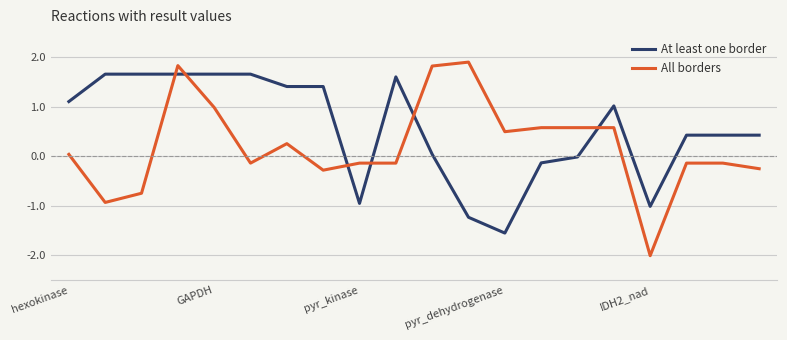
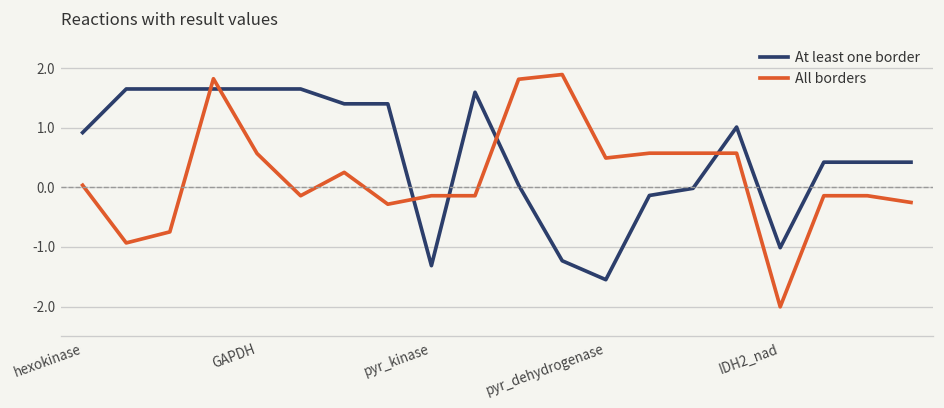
  {
    "At least one border": {
-     "hexokinase": 1.1,
+     "hexokinase": 0.9,
      "GAPDH": 1.7,
-     "pyr_kinase": -1.0,
+     "pyr_kinase": -1.3,
      "pyr_dehydrogenase": -1.5,
      "IDH2_nad": -1.0
    },
    "All borders": {
      "hexokinase": 0.0,
-     "GAPDH": 1.0,
+     "GAPDH": 0.6,
      "pyr_kinase": -0.1,
      "pyr_dehydrogenase": 0.5,
      "IDH2_nad": -2.0
    }
  }
